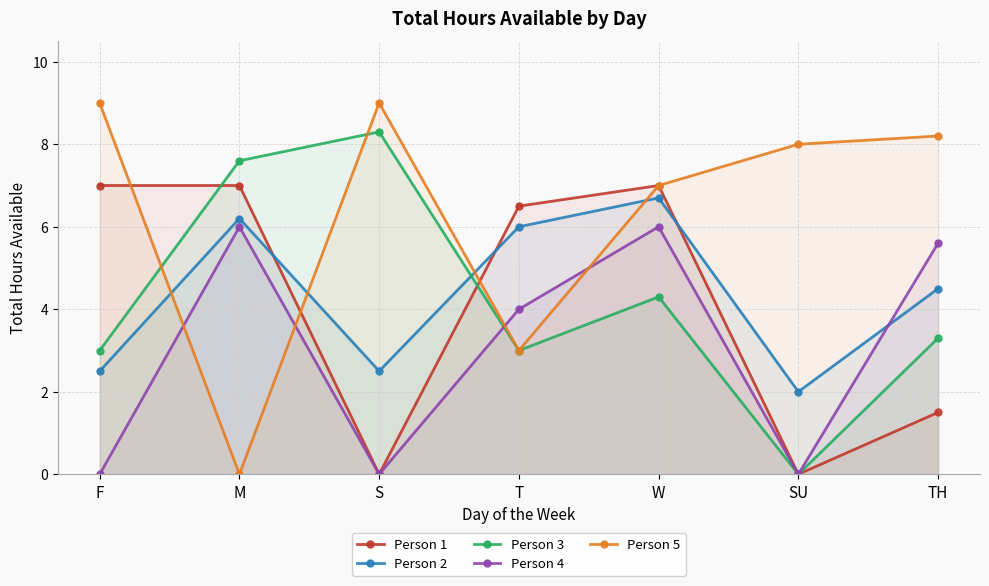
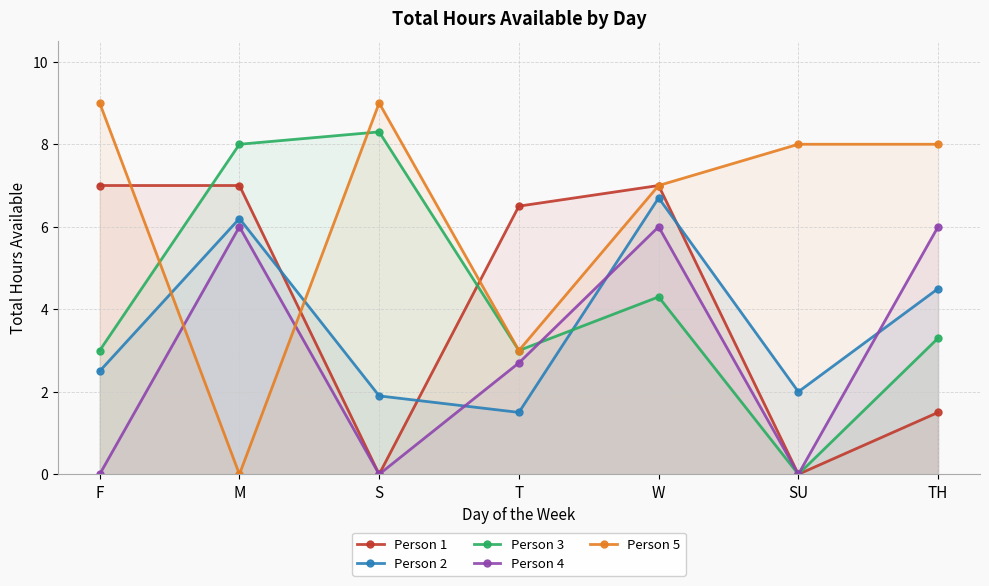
  {
    "Person 1": {
      "F": 7.0,
      "M": 7.0,
      "T": 6.5,
      "TH": 1.5
    },
    "Person 2": {
      "F": 2.5,
      "M": 6.2,
-     "S": 2.5,
-     "T": 6.0,
+     "S": 1.9,
+     "T": 1.5,
      "W": 6.7,
      "SU": 2.0,
      "TH": 4.5
    },
    "Person 3": {
      "F": 3.0,
-     "M": 7.6,
+     "M": 8.0,
      "S": 8.3,
      "W": 4.3,
      "TH": 3.3
    },
    "Person 4": {
      "F": 0.0,
      "M": 6.0,
-     "T": 4.0,
+     "T": 2.7,
      "W": 6.0,
-     "TH": 5.6
+     "TH": 6.0
    },
    "Person 5": {
      "F": 9.0,
      "M": 0.0,
      "S": 9.0,
      "SU": 8.0,
-     "TH": 8.2
+     "TH": 8.0
    }
  }
